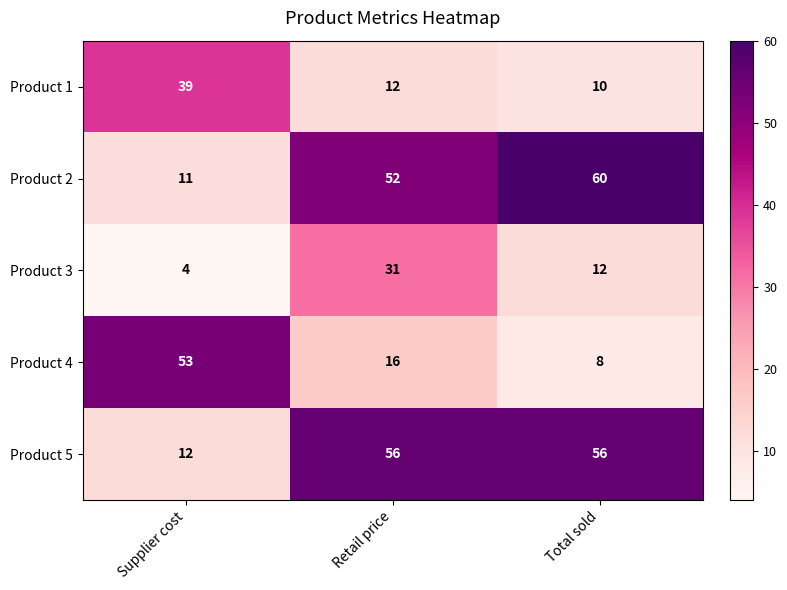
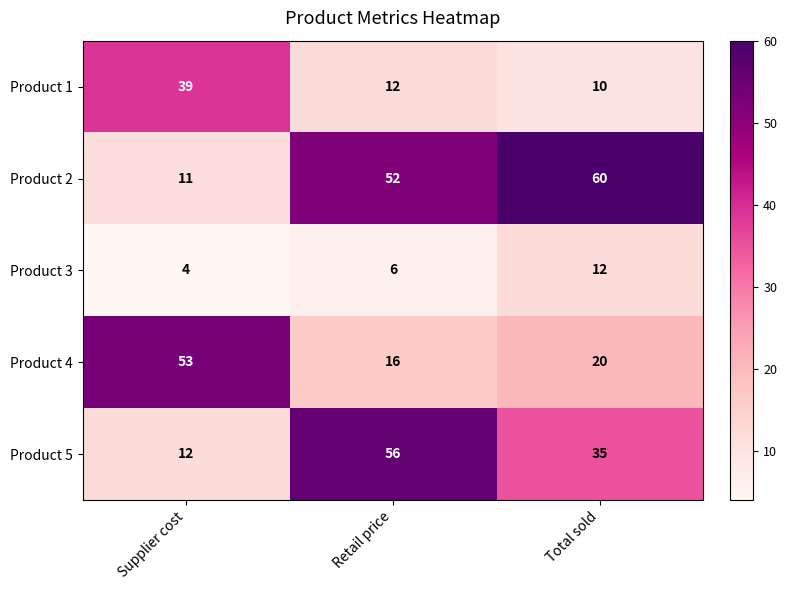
  {
    "Product 1": {
      "Supplier cost": 39,
      "Retail price": 12,
      "Total sold": 10
    },
    "Product 2": {
      "Supplier cost": 11,
      "Retail price": 52,
      "Total sold": 60
    },
    "Product 3": {
      "Supplier cost": 4,
-     "Retail price": 31,
+     "Retail price": 6,
      "Total sold": 12
    },
    "Product 4": {
      "Supplier cost": 53,
      "Retail price": 16,
-     "Total sold": 8
+     "Total sold": 20
    },
    "Product 5": {
      "Supplier cost": 12,
      "Retail price": 56,
-     "Total sold": 56
+     "Total sold": 35
    }
  }
